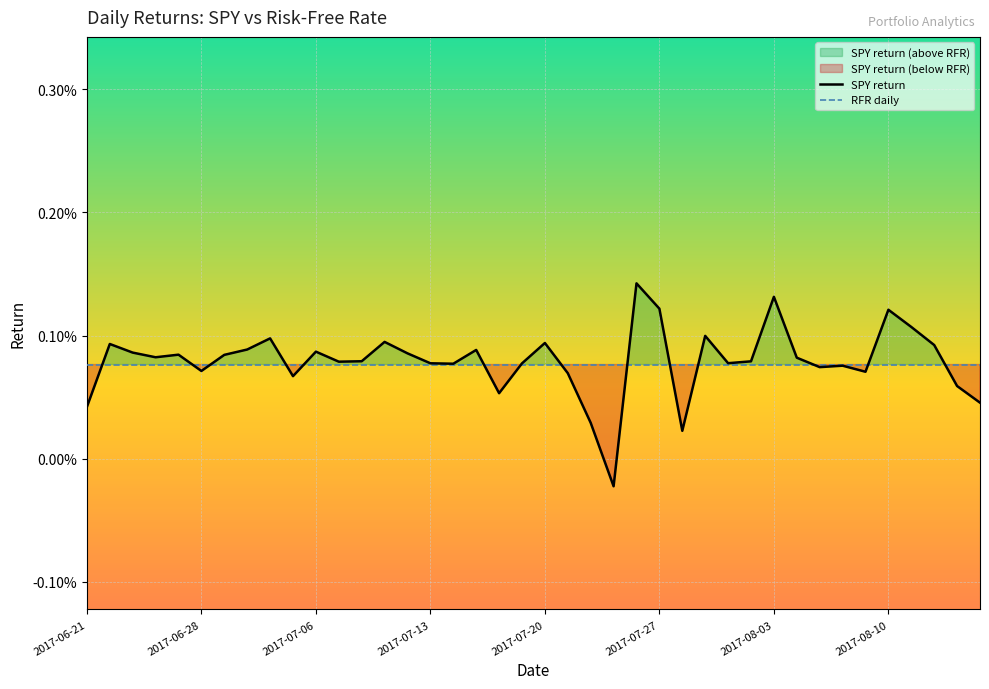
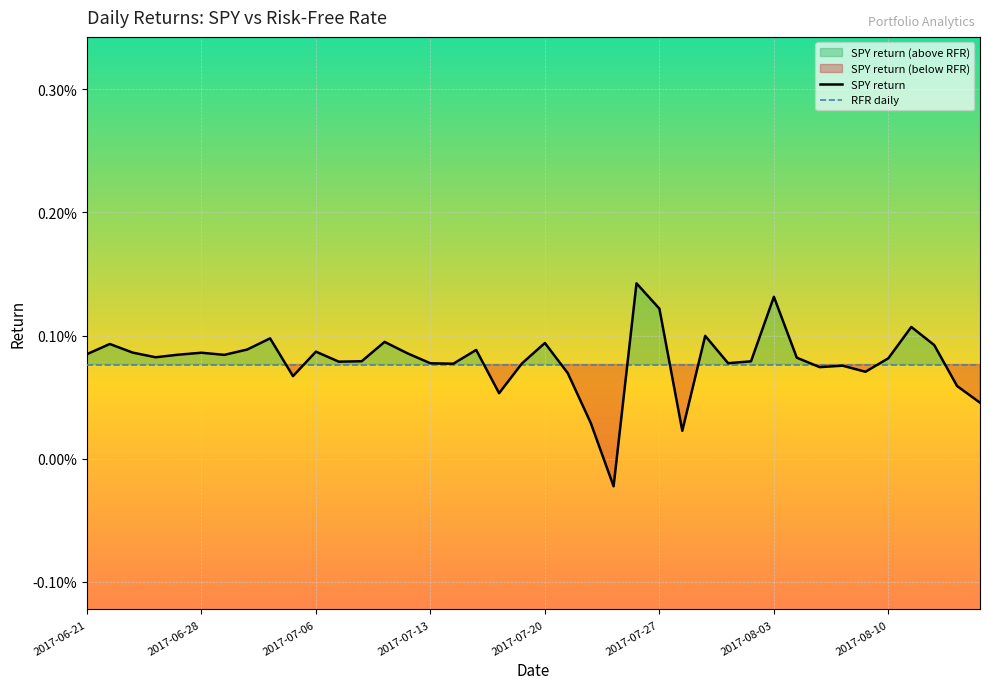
  {
    "SPY return": {
-     "2017-06-21": "0.042%",
-     "2017-06-28": "0.071%",
+     "2017-06-21": "0.085%",
+     "2017-06-28": "0.086%",
      "2017-07-06": "0.087%",
      "2017-07-20": "0.094%",
      "2017-07-27": "0.122%",
      "2017-08-03": "0.131%",
-     "2017-08-10": "0.121%"
+     "2017-08-10": "0.082%"
    },
    "RFR daily": {
      "2017-06-21": "0.076%",
      "2017-06-28": "0.076%",
      "2017-07-06": "0.076%",
      "2017-07-20": "0.076%",
      "2017-07-27": "0.076%",
      "2017-08-03": "0.076%",
      "2017-08-10": "0.076%"
    }
  }
